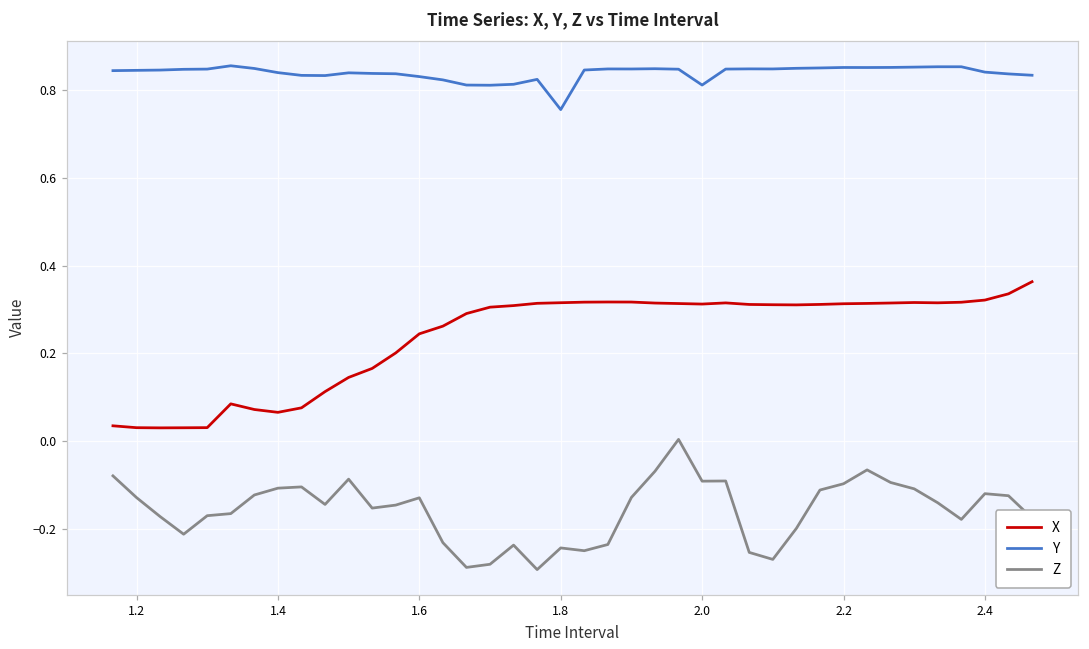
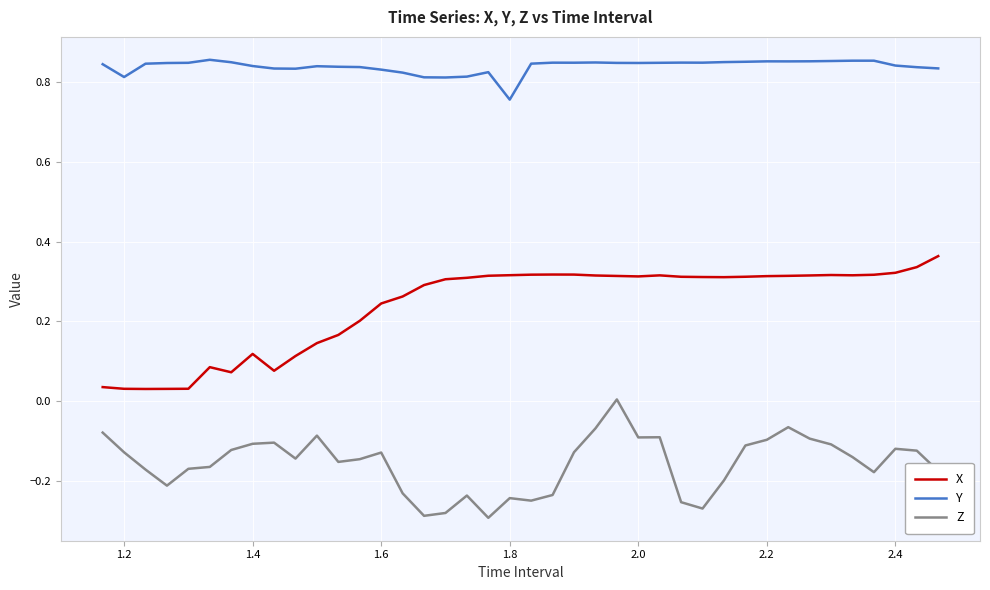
  {
    "X": {
      "1.2": 0.03,
-     "1.4": 0.07,
+     "1.4": 0.12,
      "1.6": 0.24,
      "1.8": 0.32,
      "2.0": 0.31,
      "2.2": 0.31,
      "2.4": 0.32
    },
    "Y": {
-     "1.2": 0.85,
+     "1.2": 0.81,
      "1.4": 0.84,
      "1.6": 0.83,
      "1.8": 0.76,
-     "2.0": 0.81,
+     "2.0": 0.85,
      "2.2": 0.85,
      "2.4": 0.84
    },
    "Z": {
      "1.2": -0.13,
      "1.4": -0.11,
      "1.6": -0.13,
      "1.8": -0.24,
      "2.0": -0.09,
      "2.2": -0.10,
      "2.4": -0.12
    }
  }
